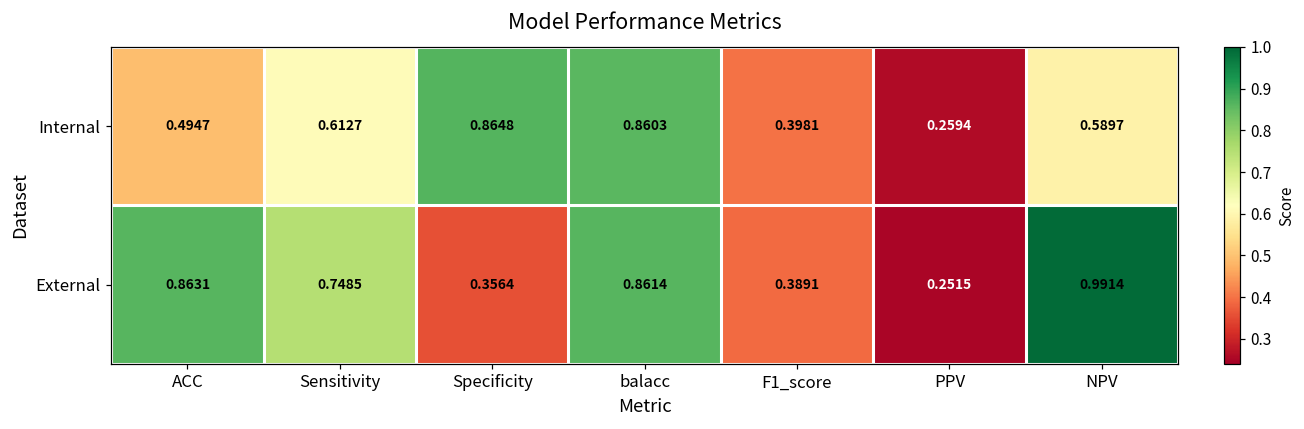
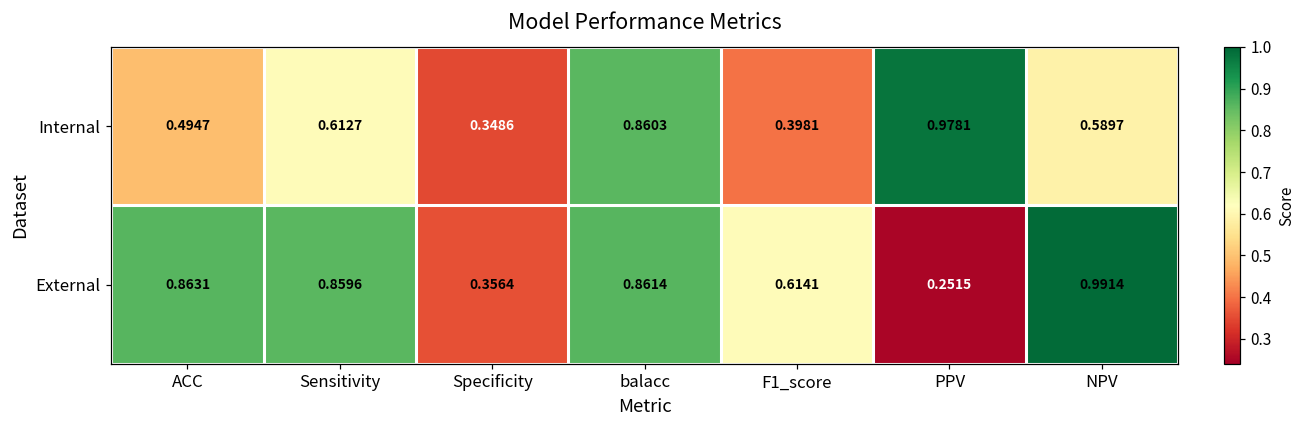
  {
    "Internal": {
      "ACC": 0.4947,
      "Sensitivity": 0.6127,
-     "Specificity": 0.8648,
+     "Specificity": 0.3486,
      "balacc": 0.8603,
      "F1_score": 0.3981,
-     "PPV": 0.2594,
+     "PPV": 0.9781,
      "NPV": 0.5897
    },
    "External": {
      "ACC": 0.8631,
-     "Sensitivity": 0.7485,
+     "Sensitivity": 0.8596,
      "Specificity": 0.3564,
      "balacc": 0.8614,
-     "F1_score": 0.3891,
+     "F1_score": 0.6141,
      "PPV": 0.2515,
      "NPV": 0.9914
    }
  }
